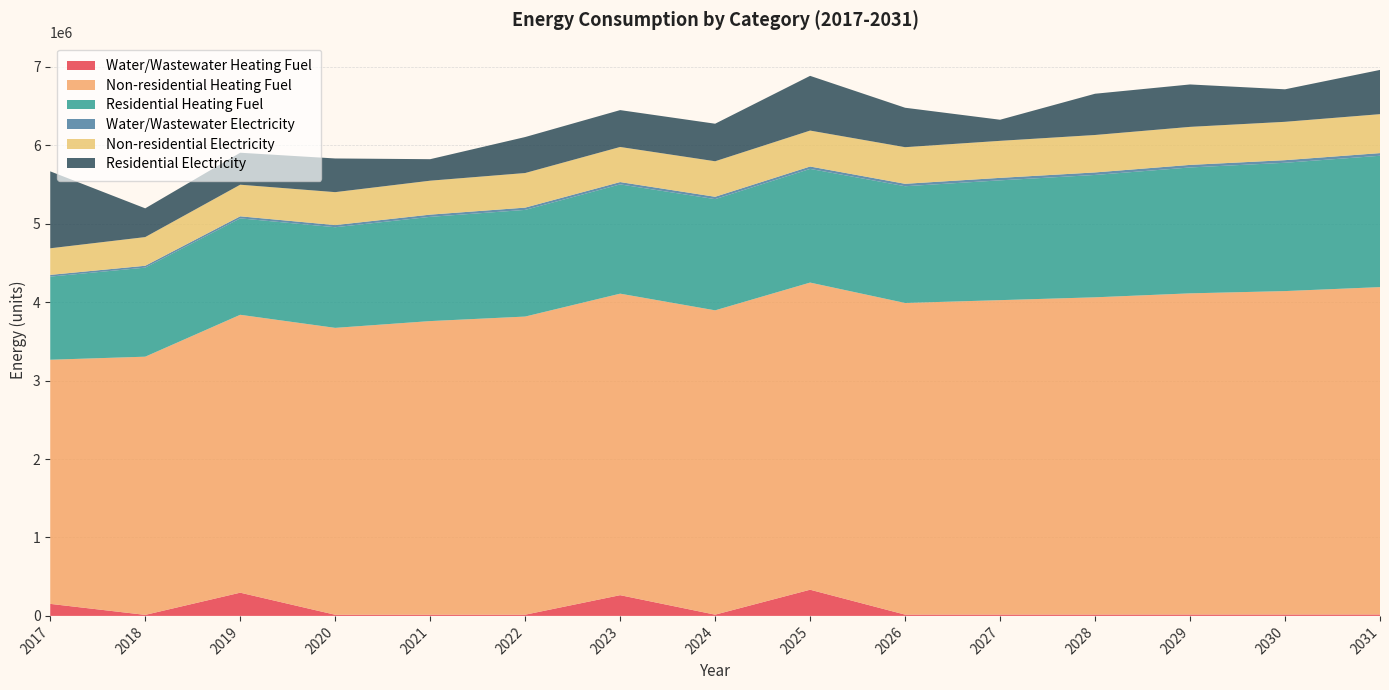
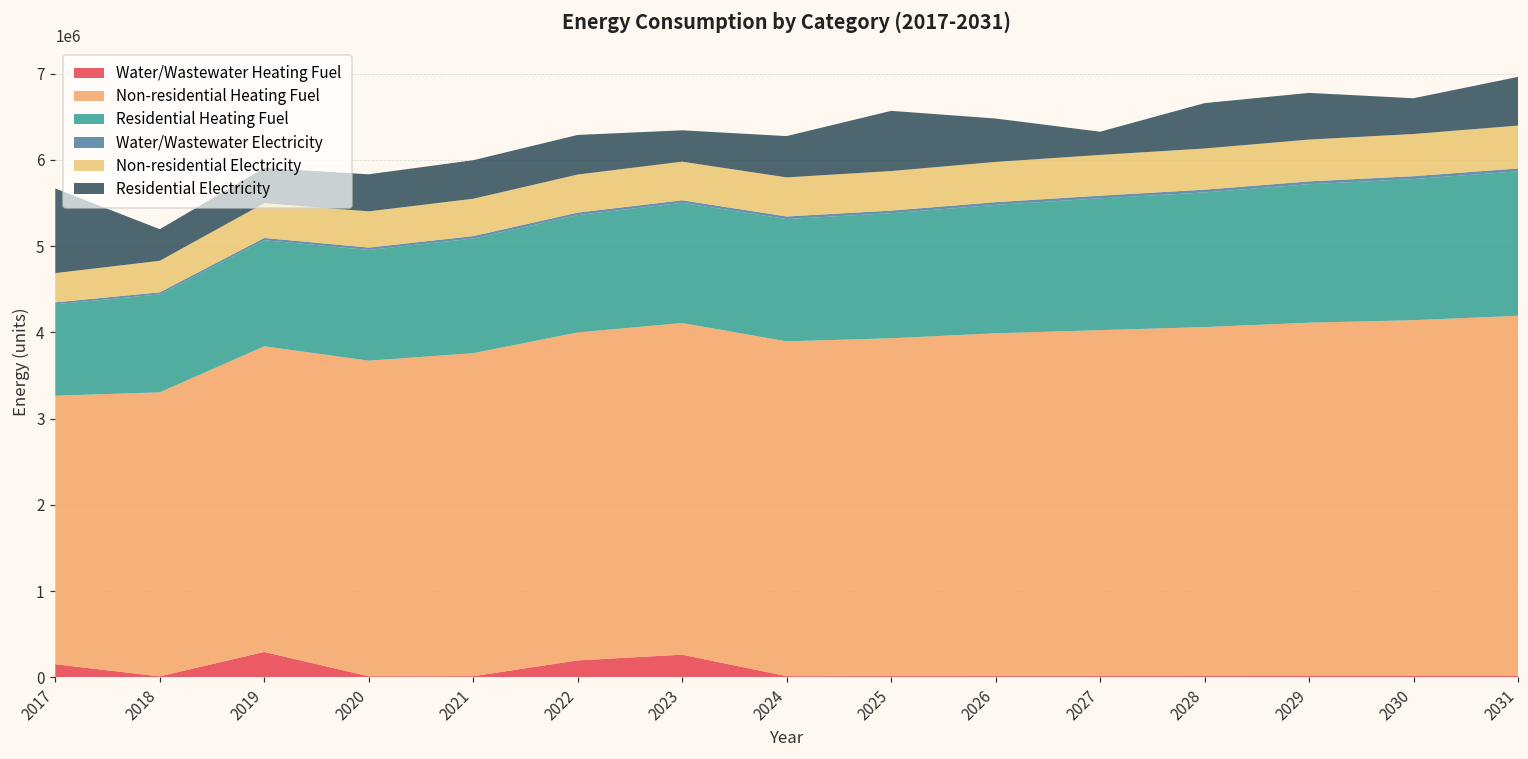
  {
    "Water/Wastewater Heating Fuel": {
      "2017": 200000,
      "2019": 300000,
-     "2022": 0,
+     "2022": 200000,
      "2023": 300000,
-     "2025": 300000
+     "2025": 0
    },
    "Residential Electricity": {
      "2017": 1000000,
      "2018": 400000,
      "2020": 400000,
-     "2021": 300000,
+     "2021": 400000,
      "2022": 500000,
-     "2023": 500000,
+     "2023": 400000,
      "2024": 500000,
      "2025": 700000,
      "2026": 500000,
      "2027": 300000,
      "2028": 500000,
      "2029": 500000,
      "2030": 400000,
      "2031": 600000
    }
  }
